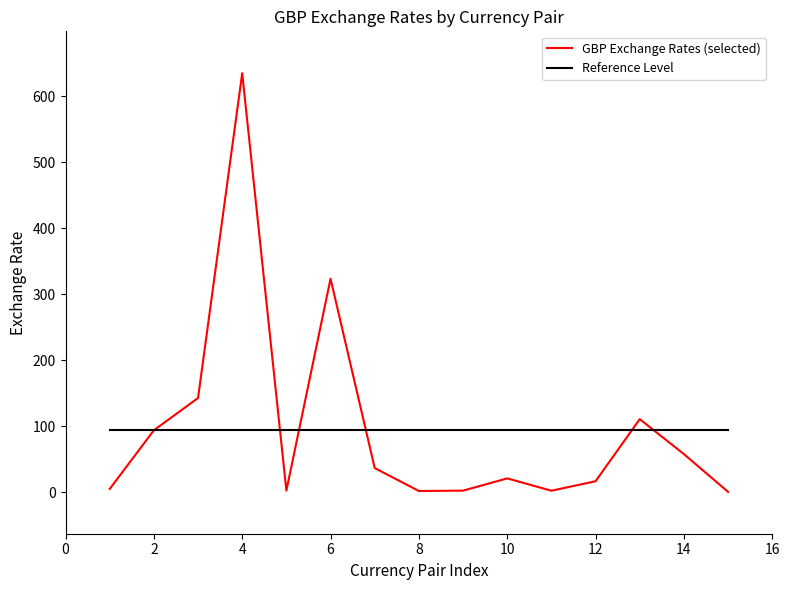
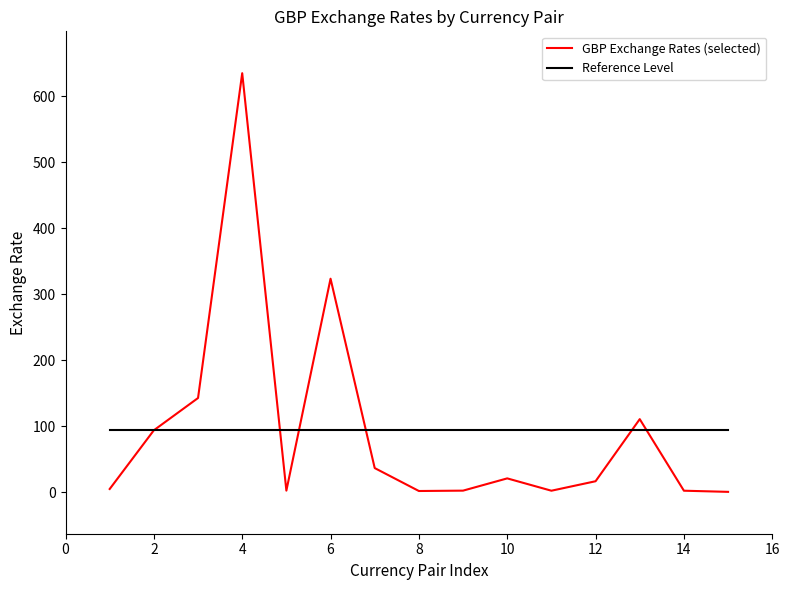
  {
    "GBP Exchange Rates (selected)": {
      "4": 630,
      "6": 320,
      "8": 0,
      "10": 20,
      "12": 20,
-     "14": 60
+     "14": 0
    },
    "Reference Level": {
      "4": 90,
      "6": 90,
      "8": 90,
      "10": 90,
      "12": 90,
      "14": 90
    }
  }
